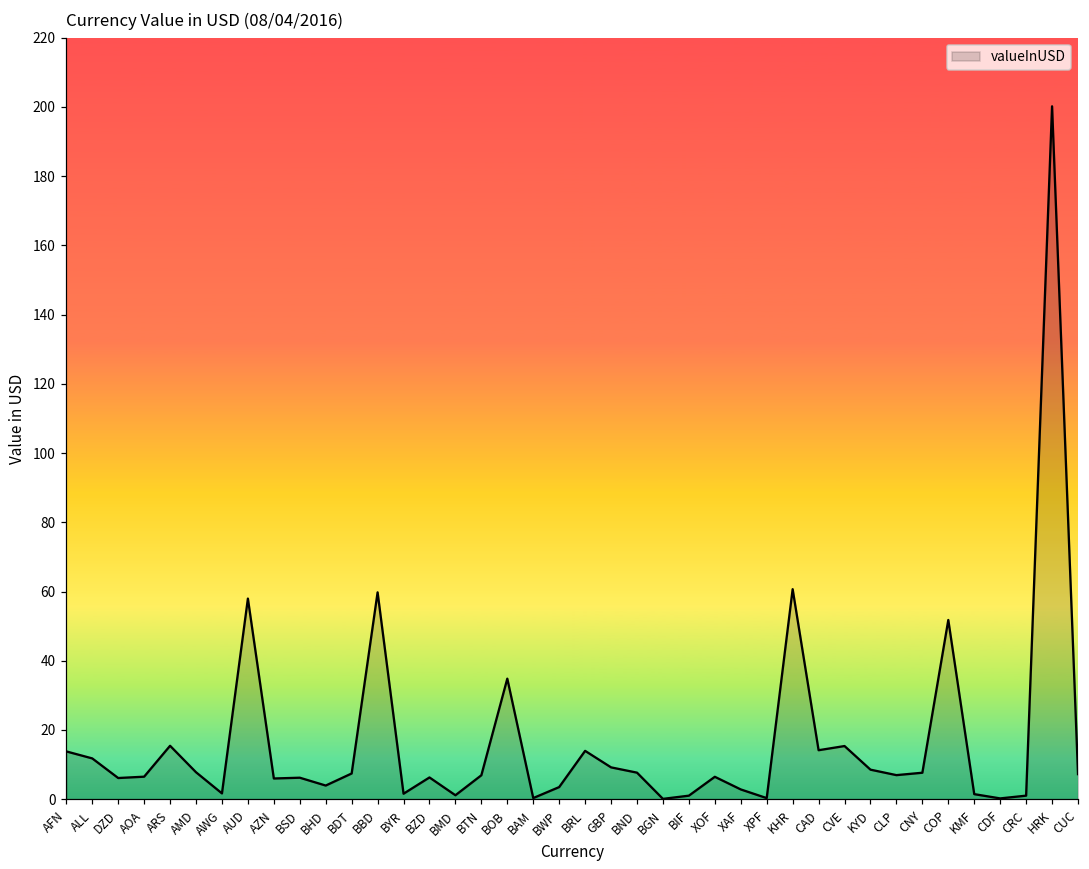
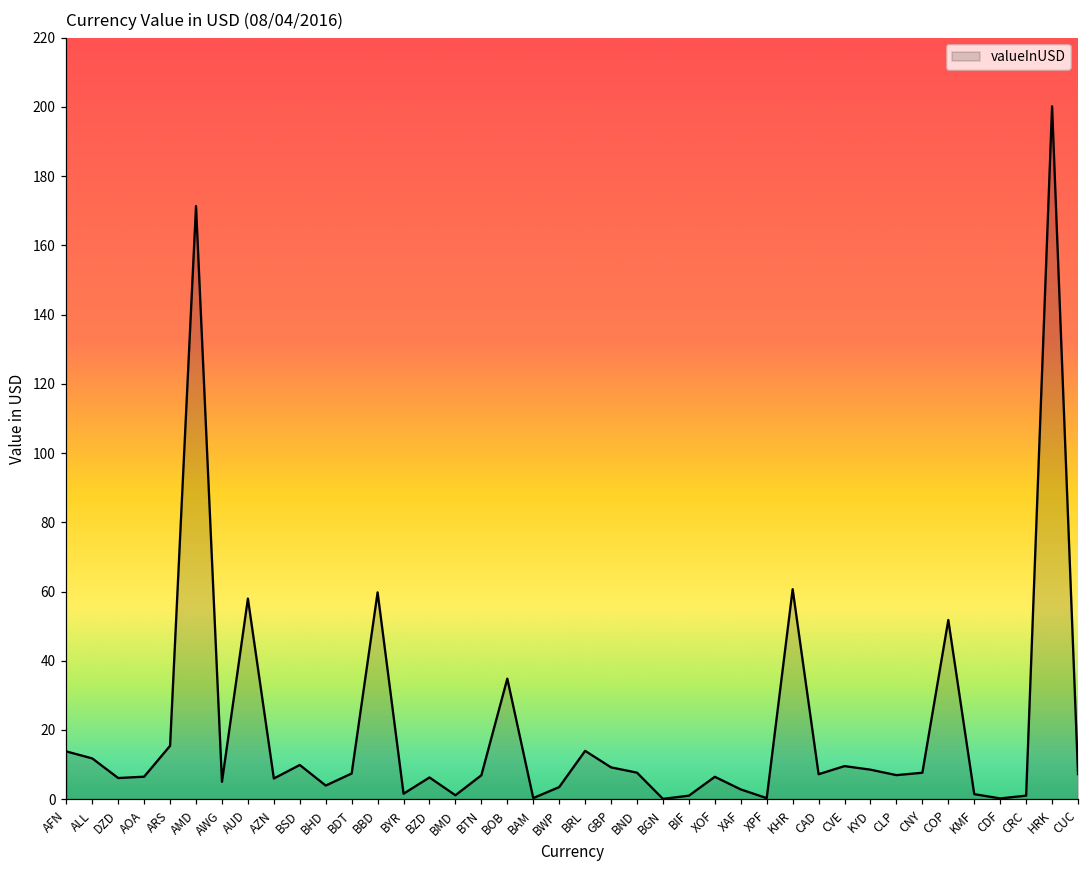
  {
    "AFN": 14,
    "ALL": 12,
    "DZD": 6,
    "AOA": 6,
    "ARS": 15,
-   "AMD": 8,
-   "AWG": 2,
+   "AMD": 171,
+   "AWG": 5,
    "AUD": 58,
    "AZN": 6,
-   "BSD": 6,
+   "BSD": 10,
    "BHD": 4,
    "BDT": 7,
    "BBD": 60,
    "BYR": 2,
    "BZD": 6,
    "BMD": 1,
    "BTN": 7,
    "BOB": 35,
    "BAM": 0,
    "BWP": 3,
    "BRL": 14,
    "GBP": 9,
    "BND": 8,
    "BGN": 0,
    "BIF": 1,
    "XOF": 6,
    "XAF": 3,
    "XPF": 0,
    "KHR": 61,
-   "CAD": 14,
-   "CVE": 15,
+   "CAD": 7,
+   "CVE": 10,
    "KYD": 9,
    "CLP": 7,
    "CNY": 8,
    "COP": 52,
    "KMF": 1,
    "CDF": 0,
    "CRC": 1,
    "HRK": 200,
    "CUC": 7
  }
